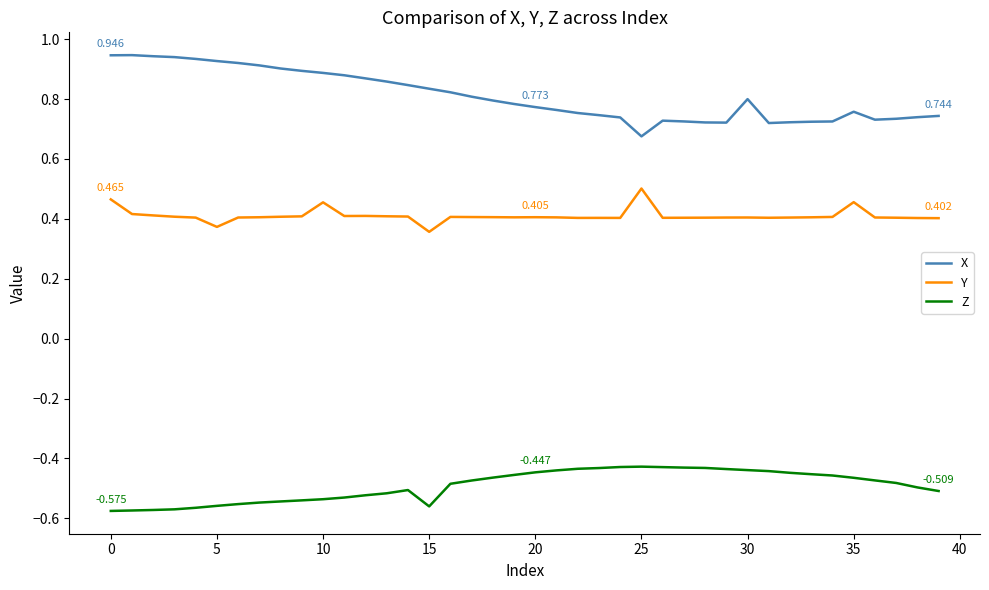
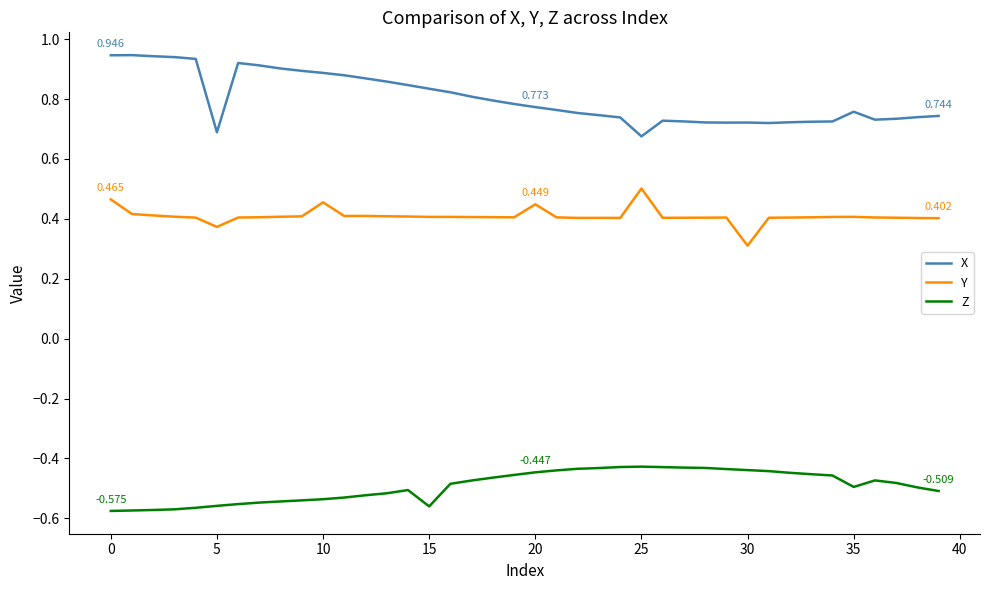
  {
    "X": {
-     "5": 0.93,
+     "5": 0.69,
      "10": 0.89,
      "15": 0.83,
      "25": 0.68,
-     "30": 0.80,
+     "30": 0.72,
      "35": 0.76
    },
    "Y": {
      "0": 0.465,
-     "15": 0.36,
-     "20": 0.405,
-     "30": 0.40,
-     "35": 0.46
+     "15": 0.41,
+     "20": 0.449,
+     "30": 0.31,
+     "35": 0.41
    },
    "Z": {
      "5": -0.56,
      "10": -0.54,
      "15": -0.56,
      "25": -0.43,
      "30": -0.44,
-     "35": -0.46
+     "35": -0.50
    }
  }
